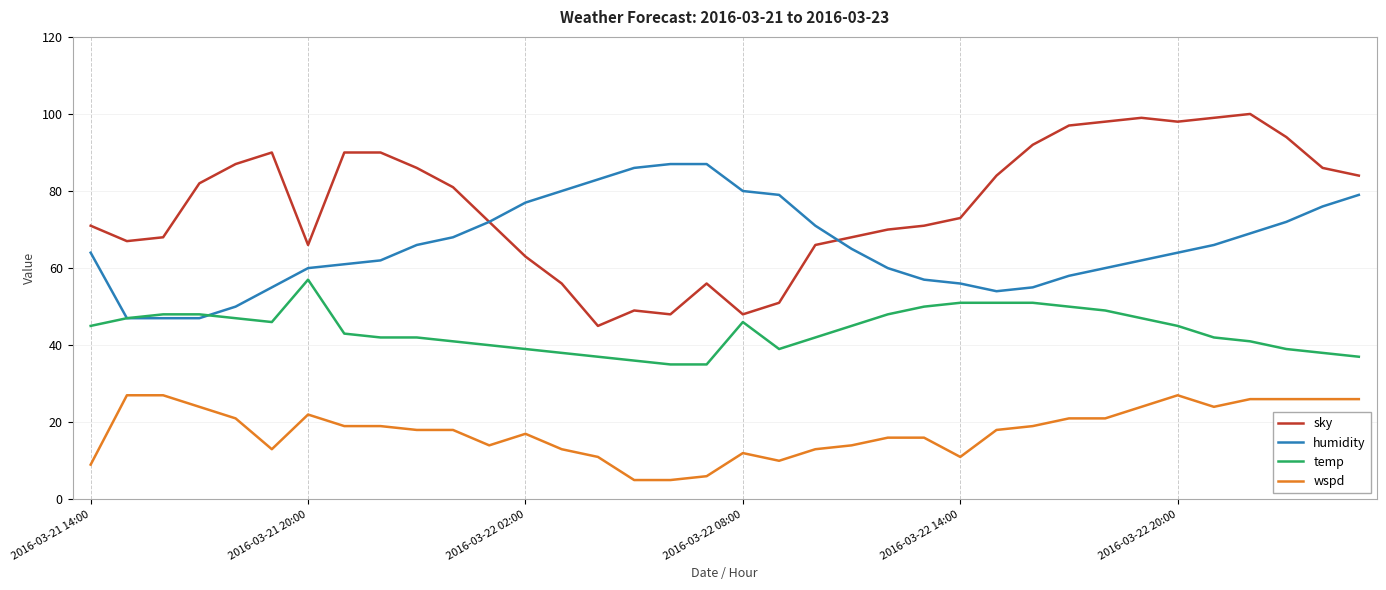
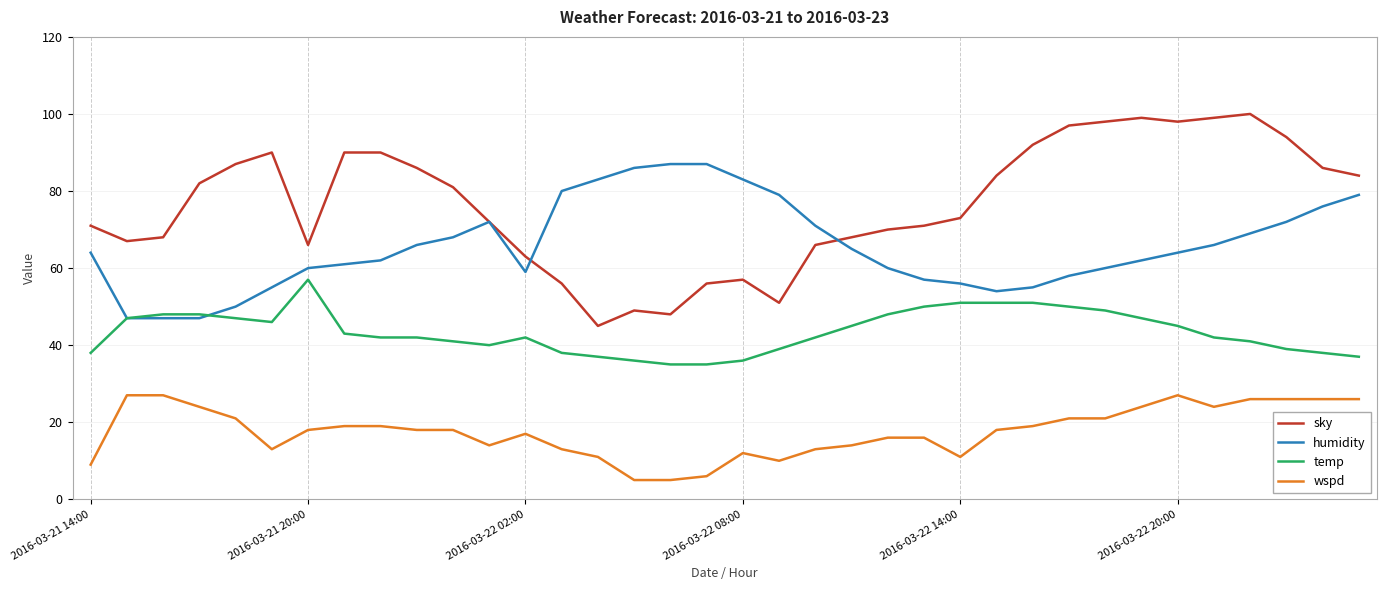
  {
    "sky": {
      "2016-03-21 14:00": 71,
      "2016-03-21 20:00": 66,
      "2016-03-22 02:00": 63,
-     "2016-03-22 08:00": 48,
+     "2016-03-22 08:00": 57,
      "2016-03-22 14:00": 73,
      "2016-03-22 20:00": 98
    },
    "humidity": {
      "2016-03-21 14:00": 64,
      "2016-03-21 20:00": 60,
-     "2016-03-22 02:00": 77,
-     "2016-03-22 08:00": 80,
+     "2016-03-22 02:00": 59,
+     "2016-03-22 08:00": 83,
      "2016-03-22 14:00": 56,
      "2016-03-22 20:00": 64
    },
    "temp": {
-     "2016-03-21 14:00": 45,
+     "2016-03-21 14:00": 38,
      "2016-03-21 20:00": 57,
-     "2016-03-22 02:00": 39,
-     "2016-03-22 08:00": 46,
+     "2016-03-22 02:00": 42,
+     "2016-03-22 08:00": 36,
      "2016-03-22 14:00": 51,
      "2016-03-22 20:00": 45
    },
    "wspd": {
      "2016-03-21 14:00": 9,
-     "2016-03-21 20:00": 22,
+     "2016-03-21 20:00": 18,
      "2016-03-22 02:00": 17,
      "2016-03-22 08:00": 12,
      "2016-03-22 14:00": 11,
      "2016-03-22 20:00": 27
    }
  }
